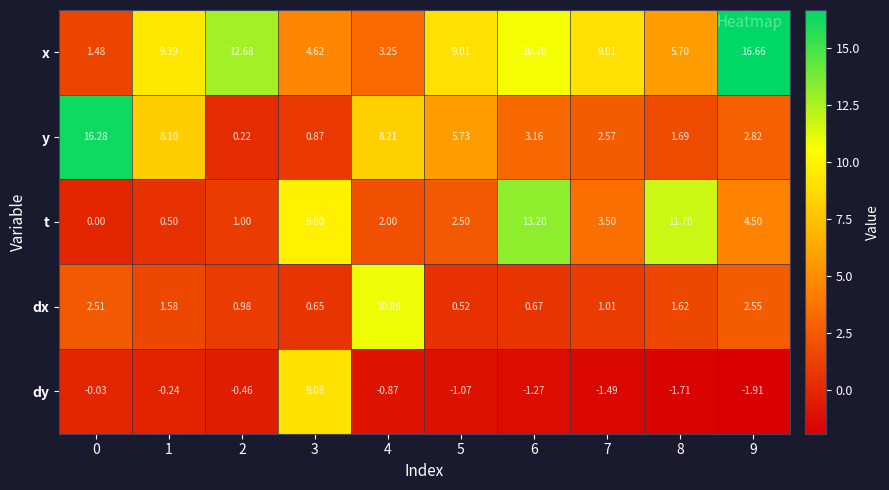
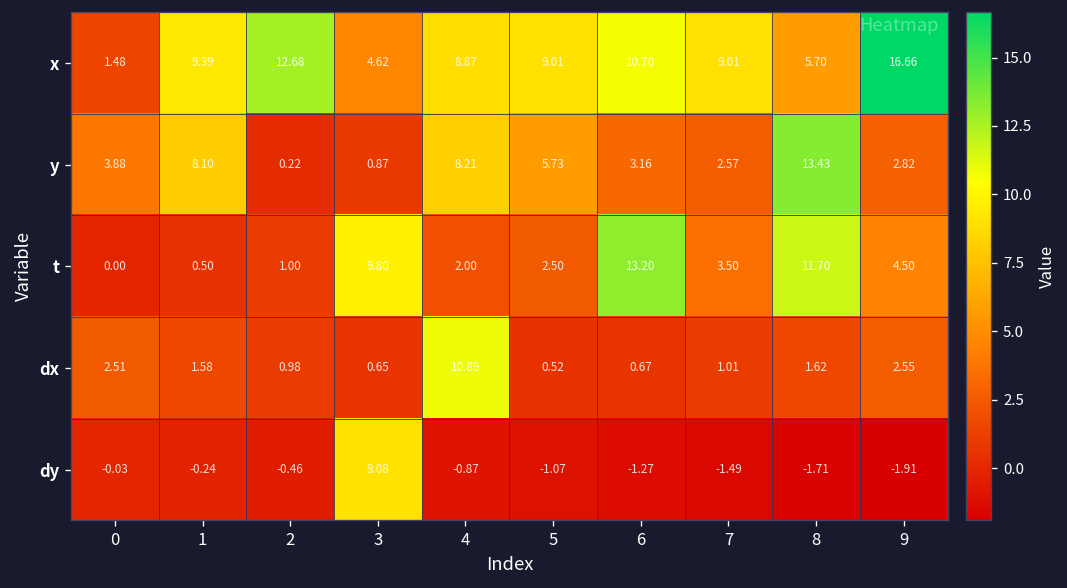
  {
    "x": {
      "0": 1.48,
      "1": 9.39,
      "2": 12.68,
      "3": 4.62,
-     "4": 3.25,
+     "4": 8.87,
      "5": 9.01,
      "6": 10.70,
      "7": 9.01,
      "8": 5.70
    },
    "y": {
-     "0": 16.28,
+     "0": 3.88,
      "1": 8.10,
      "2": 0.22,
      "3": 0.87,
      "4": 8.21,
      "5": 5.73,
      "6": 3.16,
      "7": 2.57,
-     "8": 1.69,
+     "8": 13.43,
      "9": 2.82
    },
    "t": {
      "0": 0.00,
      "1": 0.50,
      "2": 1.00,
      "3": 9.80,
      "4": 2.00,
      "5": 2.50,
      "6": 13.20,
      "7": 3.50,
      "8": 11.70,
      "9": 4.50
    },
    "dx": {
      "0": 2.51,
      "1": 1.58,
      "2": 0.98,
      "3": 0.65,
      "4": 10.89,
      "5": 0.52,
      "6": 0.67,
      "7": 1.01,
      "8": 1.62,
      "9": 2.55
    },
    "dy": {
      "0": -0.03,
      "1": -0.24,
      "2": -0.46,
      "3": 9.08,
      "4": -0.87,
      "5": -1.07,
      "6": -1.27,
      "7": -1.49,
      "8": -1.71,
      "9": -1.91
    }
  }
